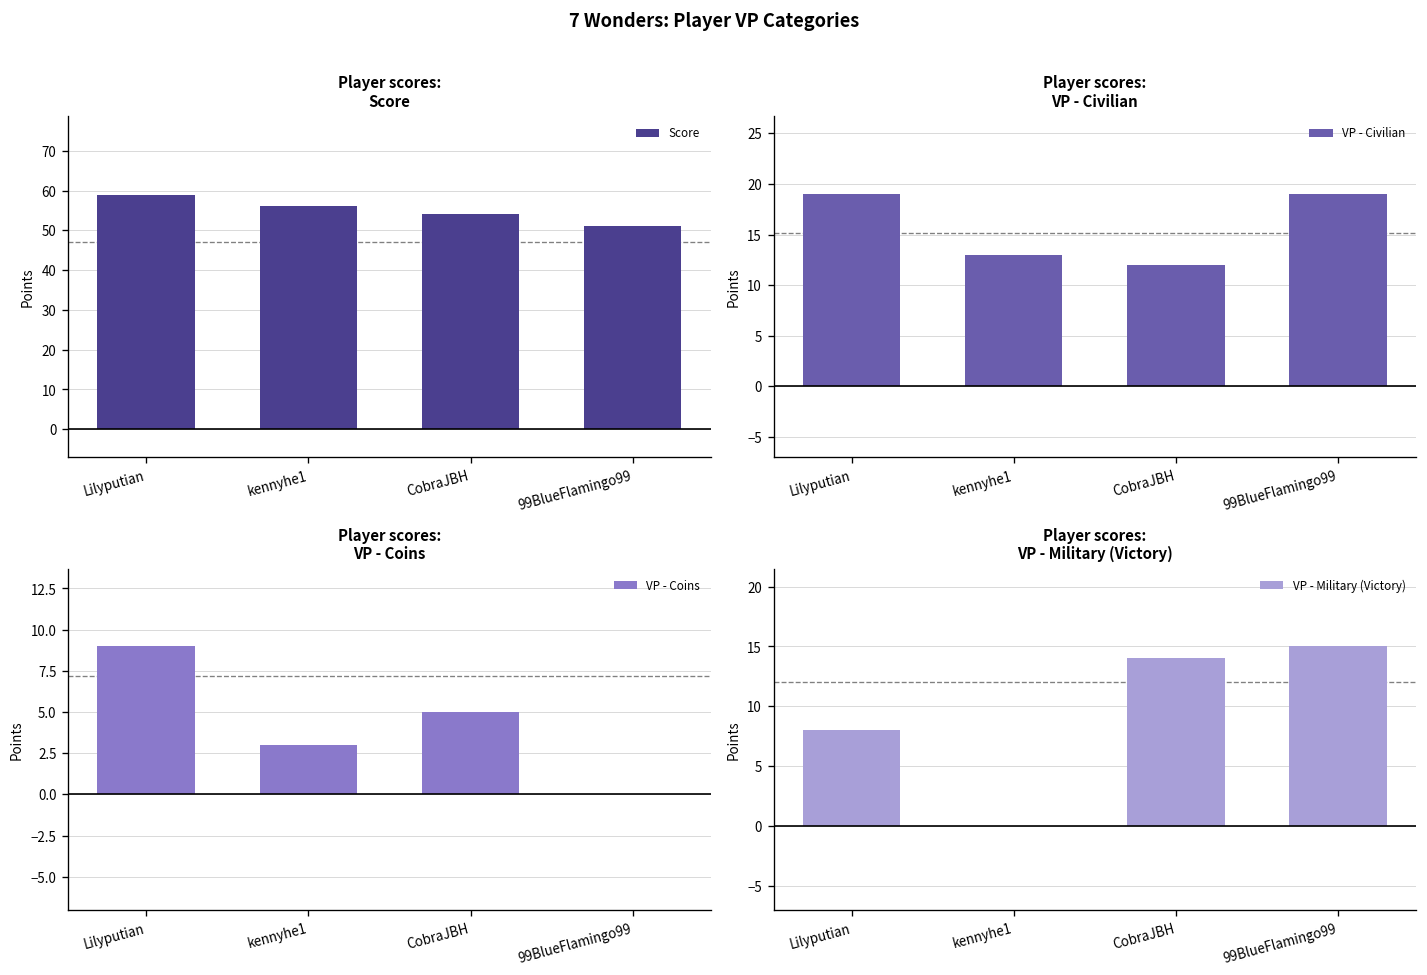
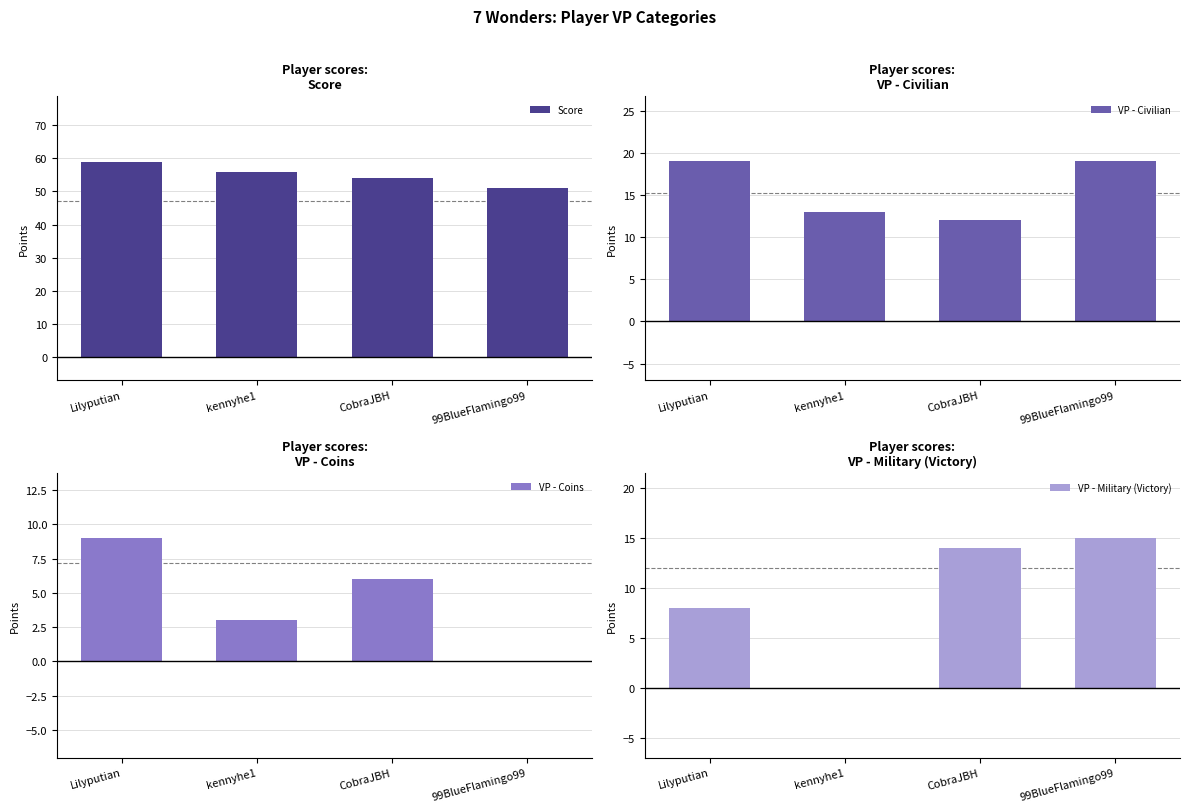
  {
    "Player scores: Score": {
      "Lilyputian": 59,
      "kennyhe1": 56,
      "CobraJBH": 54,
      "99BlueFlamingo99": 51
    },
    "Player scores: VP - Civilian": {
      "Lilyputian": 19,
      "kennyhe1": 13,
      "CobraJBH": 12,
      "99BlueFlamingo99": 19
    },
    "Player scores: VP - Coins": {
      "Lilyputian": 9,
      "kennyhe1": 3,
-     "CobraJBH": 5,
+     "CobraJBH": 6,
      "99BlueFlamingo99": 0
    },
    "Player scores: VP - Military (Victory)": {
      "Lilyputian": 8,
      "kennyhe1": 0,
      "CobraJBH": 14,
      "99BlueFlamingo99": 15
    }
  }
